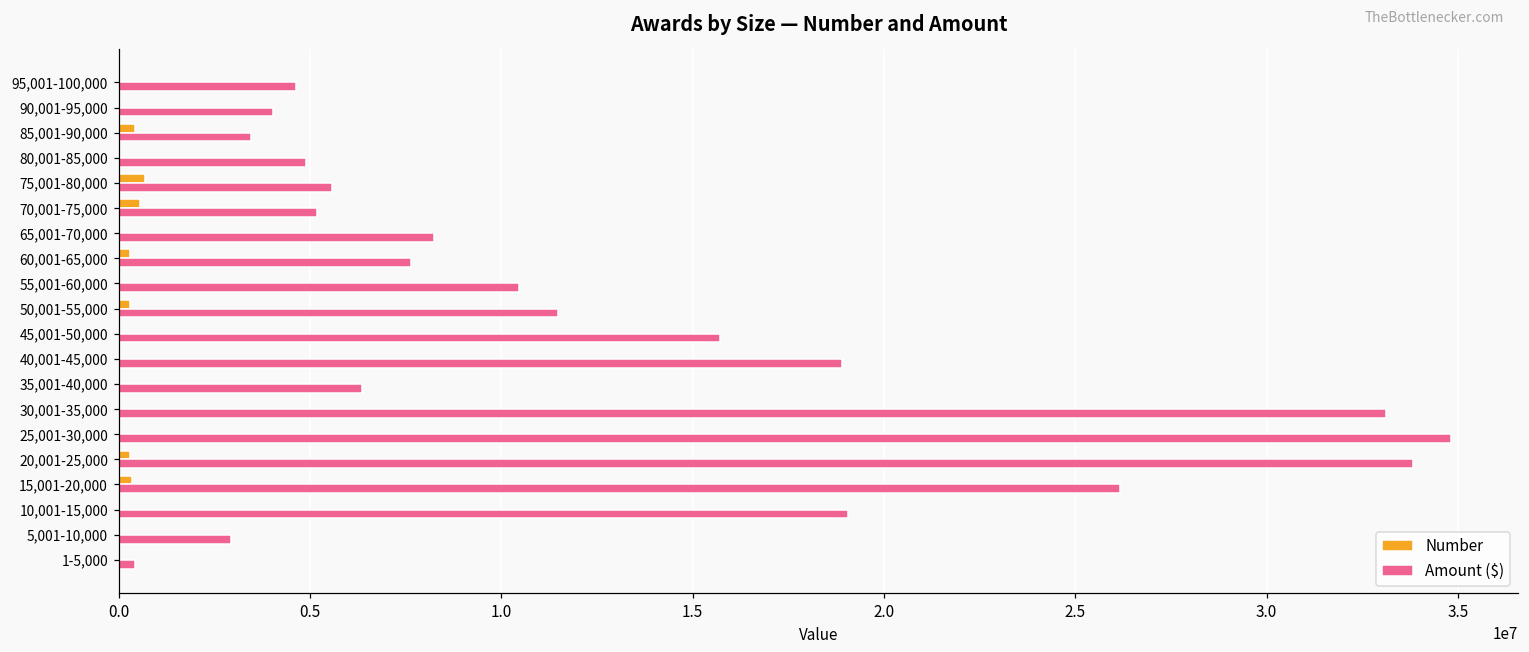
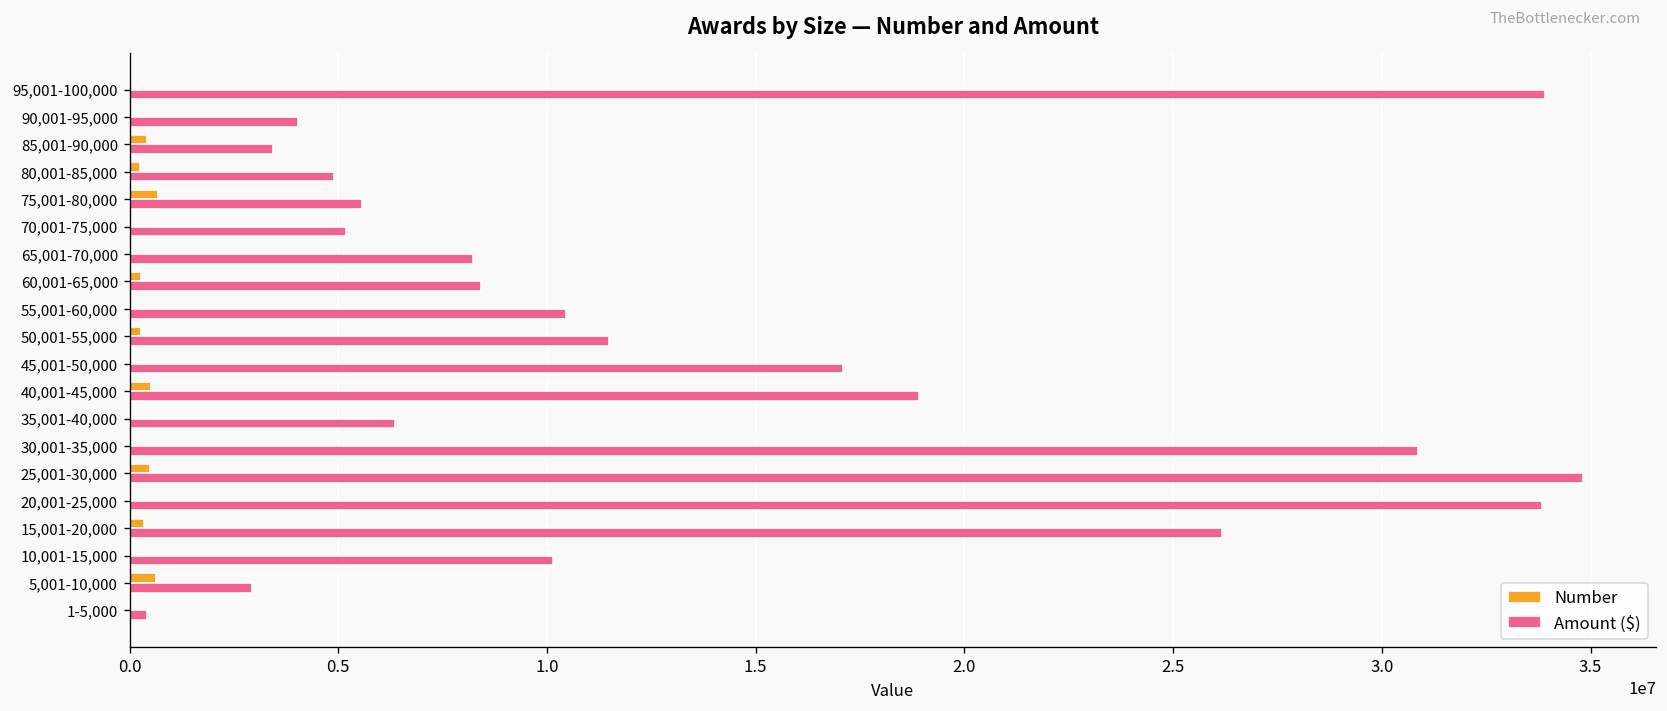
  {
    "Number": {
      "85,001-90,000": 400000,
-     "80,001-85,000": 0,
+     "80,001-85,000": 300000,
      "75,001-80,000": 700000,
-     "70,001-75,000": 600000,
+     "70,001-75,000": 0,
      "60,001-65,000": 300000,
      "50,001-55,000": 300000,
-     "40,001-45,000": 0,
-     "25,001-30,000": 0,
-     "20,001-25,000": 300000,
+     "40,001-45,000": 500000,
+     "25,001-30,000": 500000,
+     "20,001-25,000": 0,
      "15,001-20,000": 400000,
-     "5,001-10,000": 0
+     "5,001-10,000": 600000
    },
    "Amount ($)": {
-     "95,001-100,000": 4600000,
+     "95,001-100,000": 33900000,
      "90,001-95,000": 4000000,
      "85,001-90,000": 3400000,
      "80,001-85,000": 4900000,
      "75,001-80,000": 5600000,
      "70,001-75,000": 5200000,
      "65,001-70,000": 8200000,
-     "60,001-65,000": 7700000,
+     "60,001-65,000": 8400000,
      "55,001-60,000": 10500000,
      "50,001-55,000": 11500000,
-     "45,001-50,000": 15700000,
+     "45,001-50,000": 17100000,
      "40,001-45,000": 18900000,
      "35,001-40,000": 6400000,
-     "30,001-35,000": 33100000,
+     "30,001-35,000": 30900000,
      "25,001-30,000": 34800000,
      "20,001-25,000": 33800000,
      "15,001-20,000": 26200000,
-     "10,001-15,000": 19100000,
+     "10,001-15,000": 10100000,
      "5,001-10,000": 2900000,
      "1-5,000": 400000
    }
  }
